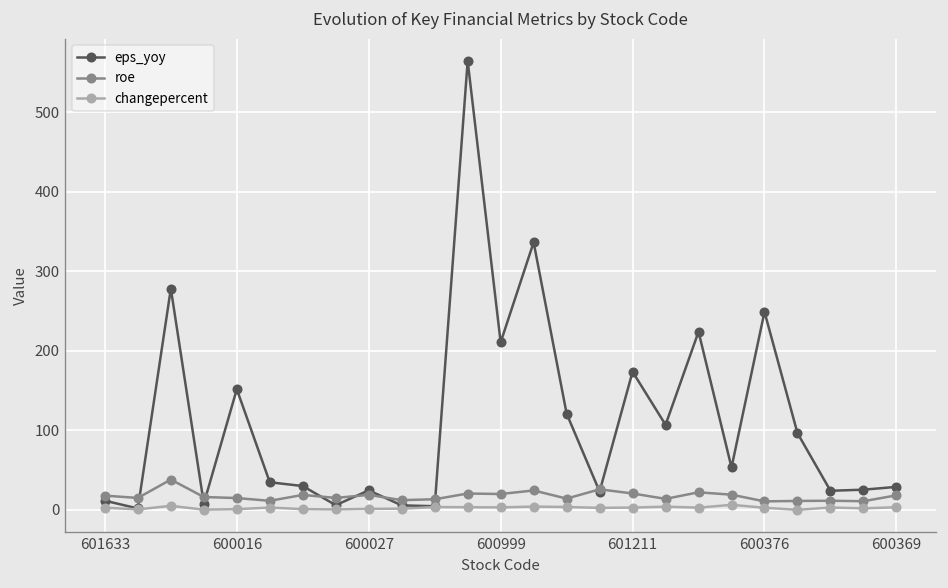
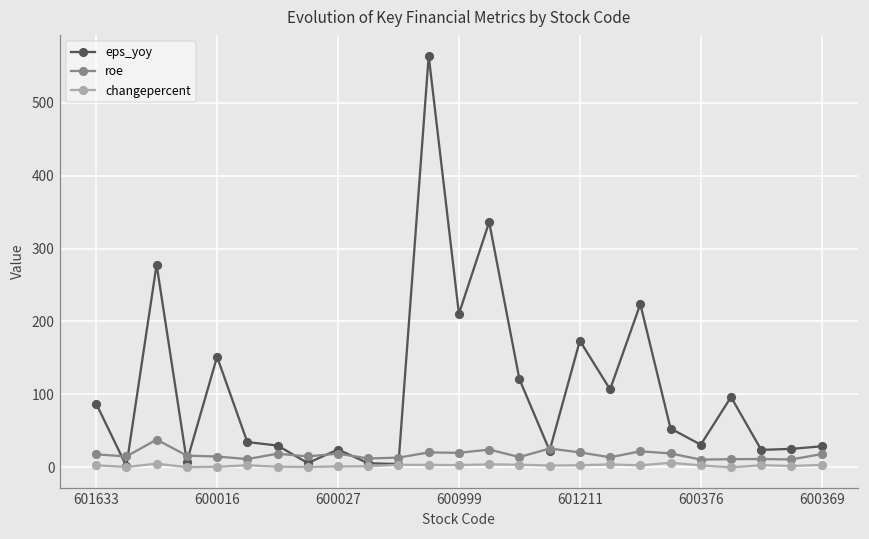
  {
    "eps_yoy": {
-     "601633": 10,
+     "601633": 90,
      "600016": 150,
      "600027": 20,
      "600999": 210,
      "601211": 170,
-     "600376": 250,
+     "600376": 30,
      "600369": 30
    }
  }
